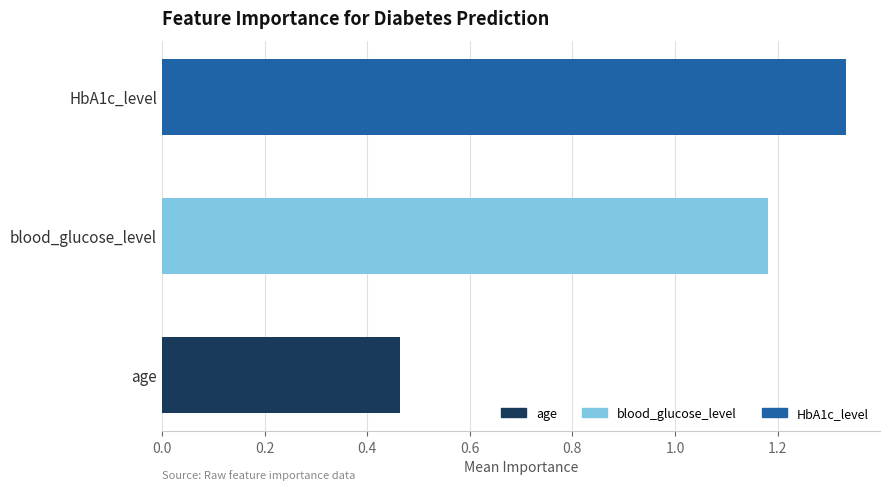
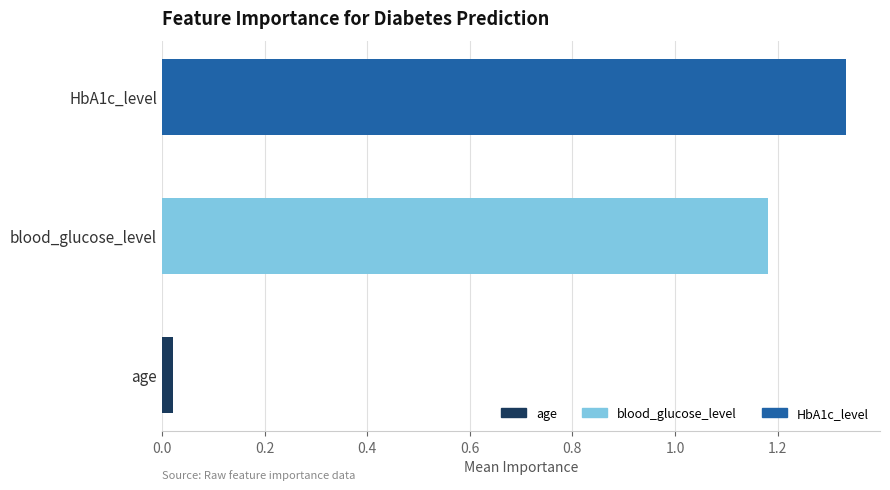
  {
    "HbA1c_level": 1.33,
    "blood_glucose_level": 1.18,
-   "age": 0.46
+   "age": 0.02
  }
